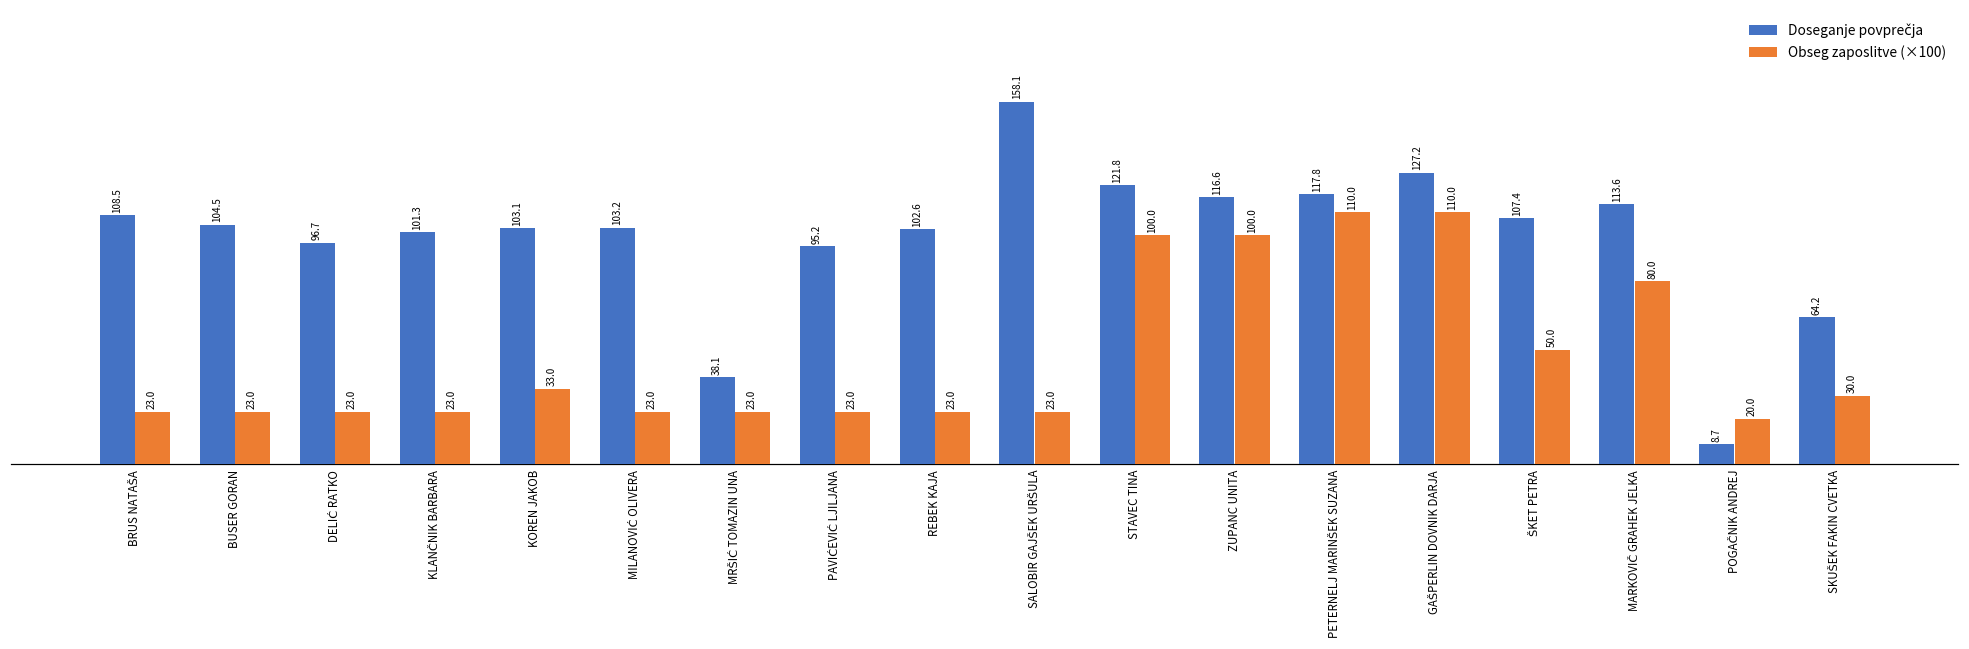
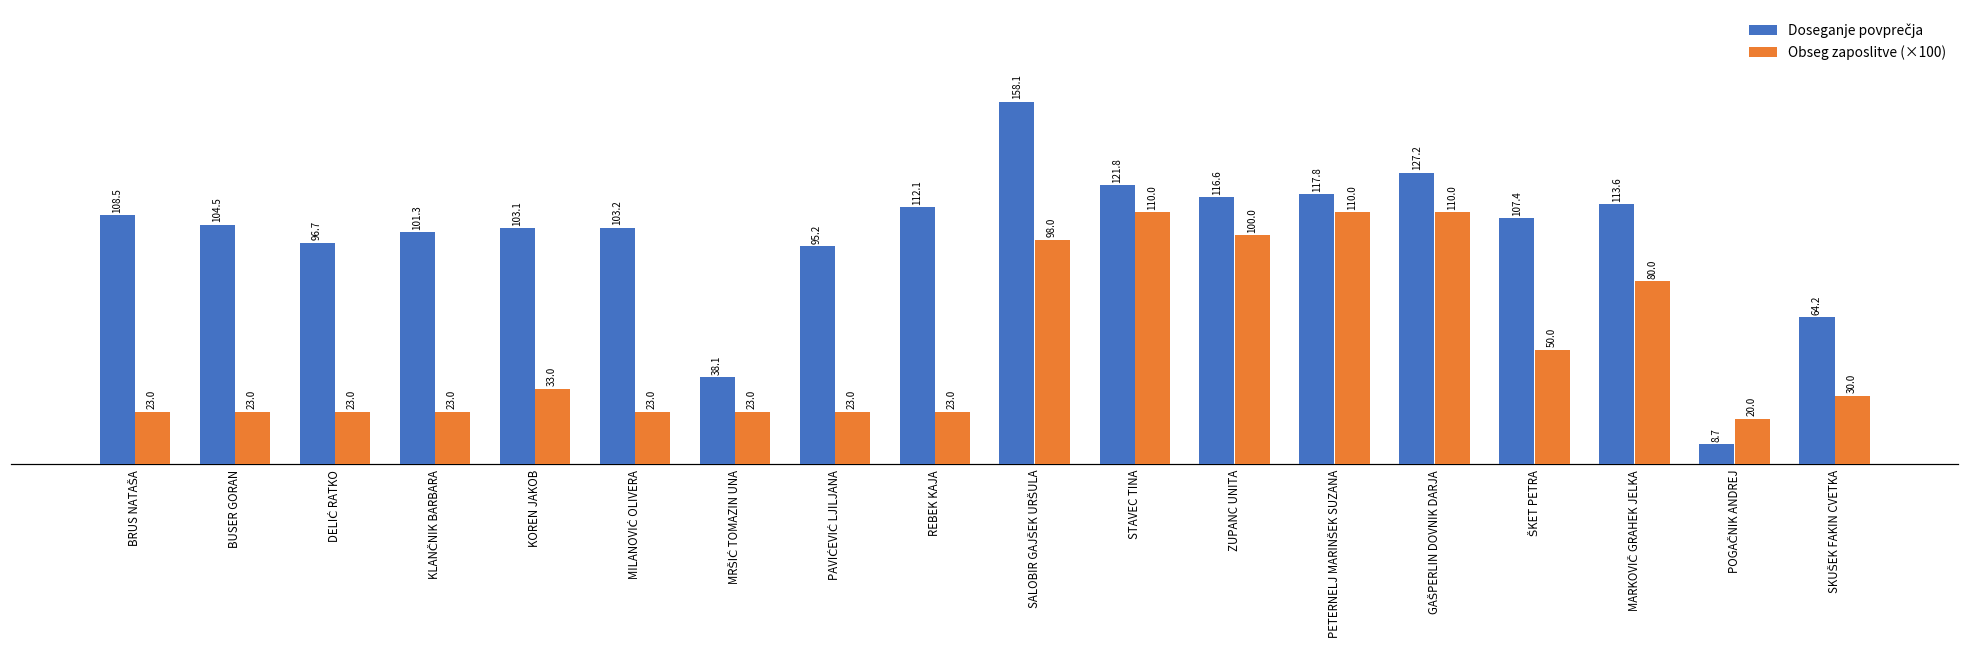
  {
    "Doseganje povprečja": {
      "BRUS NATAŠA": 108.5,
      "BUSER GORAN": 104.5,
      "DELIĆ RATKO": 96.7,
      "KLANČNIK BARBARA": 101.3,
      "KOREN JAKOB": 103.1,
      "MILANOVIĆ OLIVERA": 103.2,
      "MRŠIĆ TOMAZIN UNA": 38.1,
      "PAVIĆEVIĆ LJILJANA": 95.2,
-     "REBEK KAJA": 102.6,
+     "REBEK KAJA": 112.1,
      "SALOBIR GAJŠEK URŠULA": 158.1,
      "STAVEC TINA": 121.8,
      "ZUPANC UNITA": 116.6,
      "PETERNELJ MARINŠEK SUZANA": 117.8,
      "GAŠPERLIN DOVNIK DARJA": 127.2,
      "ŠKET PETRA": 107.4,
      "MARKOVIČ GRAHEK JELKA": 113.6,
      "POGAČNIK ANDREJ": 8.7,
      "SKUŠEK FAKIN CVETKA": 64.2
    },
    "Obseg zaposlitve (×100)": {
      "BRUS NATAŠA": 23.0,
      "BUSER GORAN": 23.0,
      "DELIĆ RATKO": 23.0,
      "KLANČNIK BARBARA": 23.0,
      "KOREN JAKOB": 33.0,
      "MILANOVIĆ OLIVERA": 23.0,
      "MRŠIĆ TOMAZIN UNA": 23.0,
      "PAVIĆEVIĆ LJILJANA": 23.0,
      "REBEK KAJA": 23.0,
-     "SALOBIR GAJŠEK URŠULA": 23.0,
-     "STAVEC TINA": 100.0,
+     "SALOBIR GAJŠEK URŠULA": 98.0,
+     "STAVEC TINA": 110.0,
      "ZUPANC UNITA": 100.0,
      "PETERNELJ MARINŠEK SUZANA": 110.0,
      "GAŠPERLIN DOVNIK DARJA": 110.0,
      "ŠKET PETRA": 50.0,
      "MARKOVIČ GRAHEK JELKA": 80.0,
      "POGAČNIK ANDREJ": 20.0,
      "SKUŠEK FAKIN CVETKA": 30.0
    }
  }
